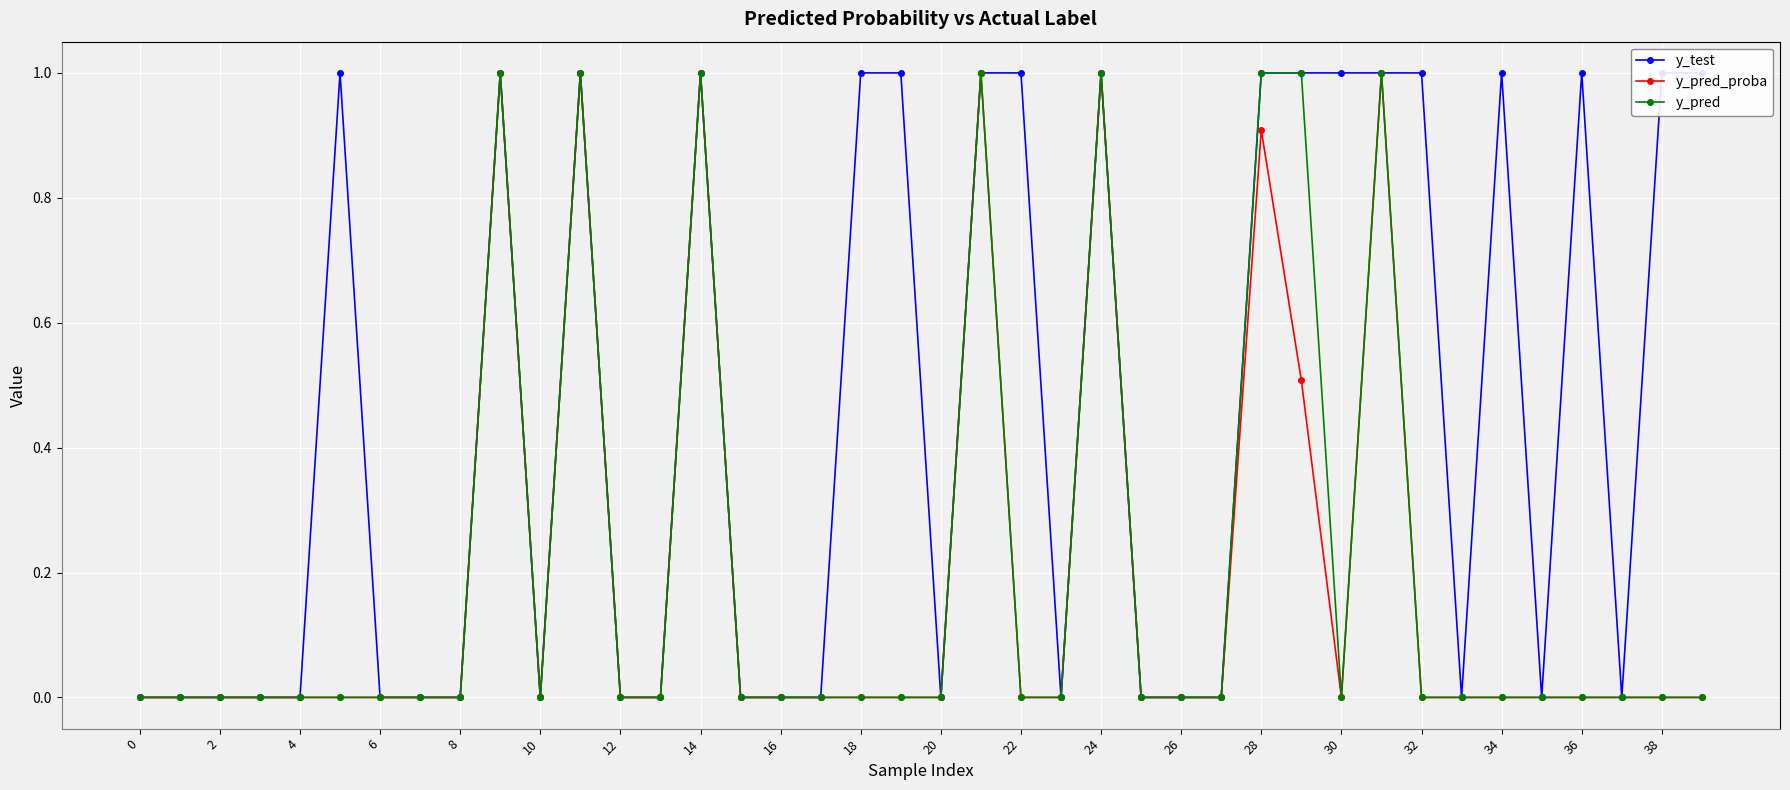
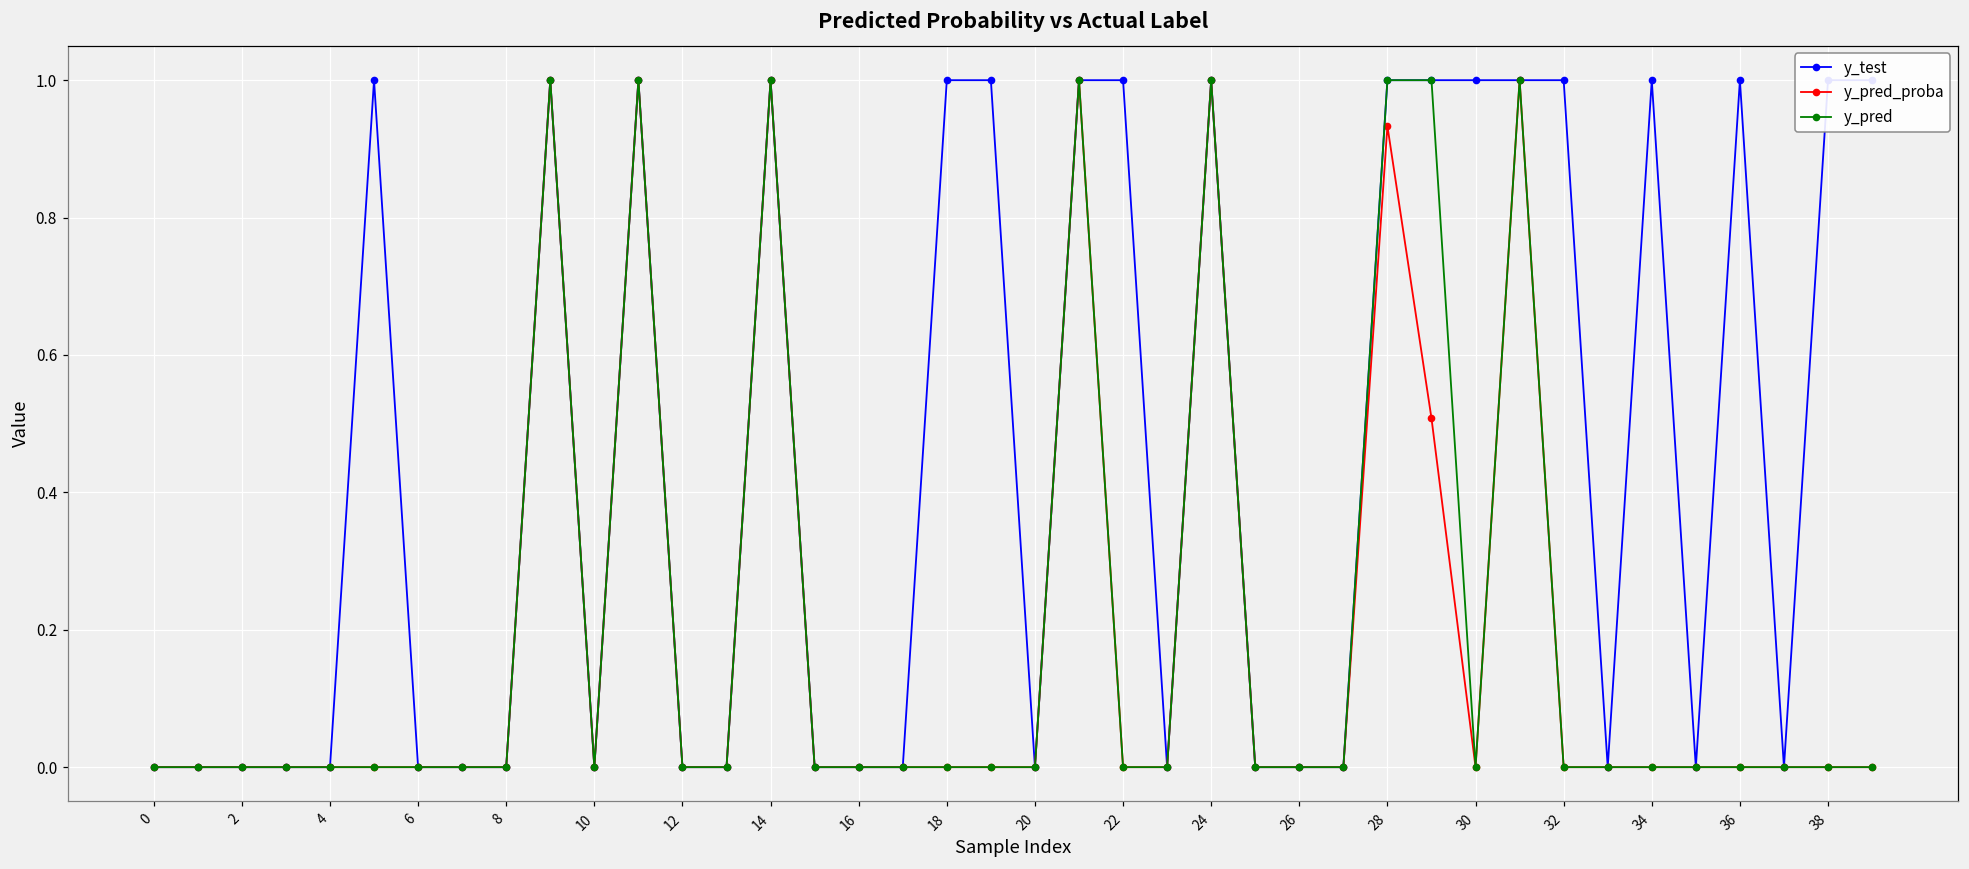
  {
    "y_test": {
      "18": 1.00,
      "22": 1.00,
      "30": 1.00,
      "32": 1.00,
      "34": 1.00,
      "36": 1.00
    },
    "y_pred_proba": {
-     "28": 0.91
+     "28": 0.93
    }
  }
